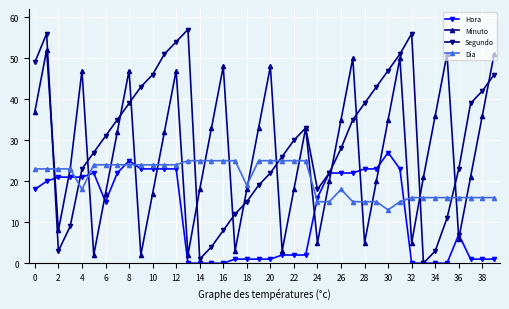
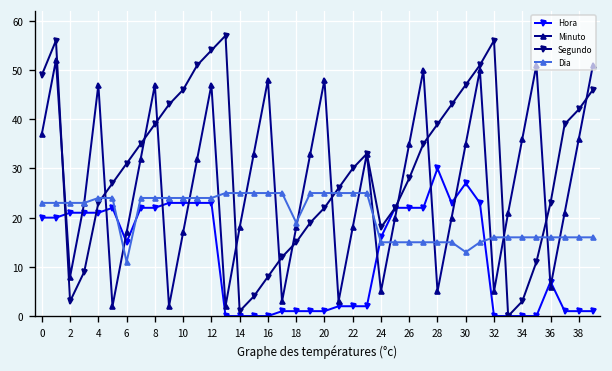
  {
    "Hora": {
-     "0": 18,
+     "0": 20,
      "2": 21,
      "4": 21,
      "6": 15,
-     "8": 25,
+     "8": 22,
      "10": 23,
      "12": 23,
      "14": 0,
      "16": 0,
      "18": 1,
      "20": 1,
      "22": 2,
      "24": 16,
      "26": 22,
-     "28": 23,
+     "28": 30,
      "30": 27,
      "32": 0,
      "34": 0,
      "36": 7,
      "38": 1
    },
    "Dia": {
      "0": 23,
      "2": 23,
-     "4": 18,
-     "6": 24,
+     "4": 24,
+     "6": 11,
      "8": 24,
      "10": 24,
      "12": 24,
      "14": 25,
      "16": 25,
      "18": 19,
      "20": 25,
      "22": 25,
      "24": 15,
-     "26": 18,
+     "26": 15,
      "28": 15,
      "30": 13,
      "32": 16,
      "34": 16,
      "36": 16,
      "38": 16
    }
  }
